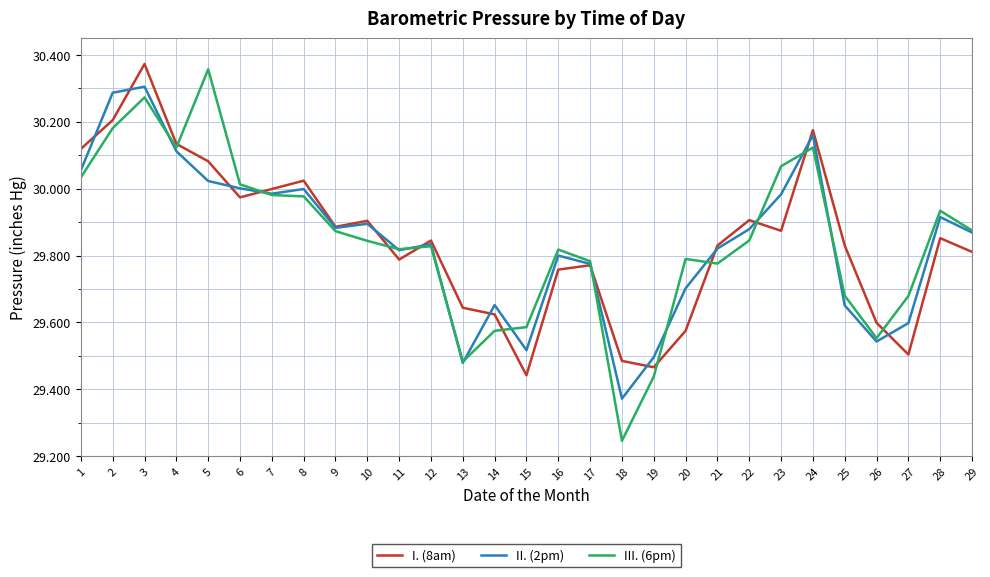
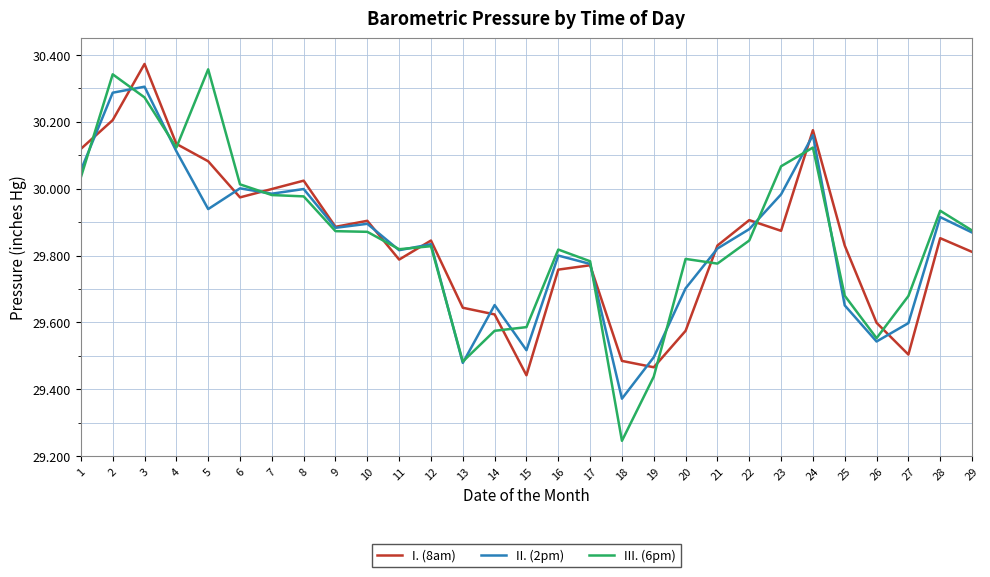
  {
    "I. (8am)": {
      "1": 30.12,
      "2": 30.21,
      "3": 30.37,
      "4": 30.13,
      "5": 30.08,
      "6": 29.97,
      "7": 30.00,
      "8": 30.02,
      "10": 29.90,
      "11": 29.79,
      "12": 29.85,
      "13": 29.64,
      "14": 29.62,
      "15": 29.44,
      "16": 29.76,
      "18": 29.49,
      "19": 29.47,
      "20": 29.58,
      "21": 29.83,
      "22": 29.91,
      "23": 29.87,
      "24": 30.18,
      "25": 29.83,
      "26": 29.60,
      "27": 29.50,
      "28": 29.85,
      "29": 29.81
    },
    "II. (2pm)": {
      "1": 30.06,
      "2": 30.29,
      "3": 30.31,
      "4": 30.11,
-     "5": 30.02,
+     "5": 29.94,
      "6": 30.00,
      "8": 30.00,
      "10": 29.90,
      "14": 29.65,
      "15": 29.52,
      "16": 29.80,
      "18": 29.37,
      "19": 29.50,
      "20": 29.70,
      "21": 29.82,
      "22": 29.88,
      "23": 29.98,
      "24": 30.16,
      "25": 29.65,
      "26": 29.54,
      "27": 29.60,
      "28": 29.92
    },
    "III. (6pm)": {
      "1": 30.03,
-     "2": 30.18,
+     "2": 30.34,
      "3": 30.27,
      "4": 30.12,
      "5": 30.36,
      "6": 30.01,
      "8": 29.98,
      "9": 29.87,
-     "10": 29.84,
+     "10": 29.87,
      "14": 29.58,
      "15": 29.59,
      "16": 29.82,
      "17": 29.78,
      "18": 29.25,
      "19": 29.44,
      "20": 29.79,
      "21": 29.78,
      "22": 29.85,
      "23": 30.07,
      "24": 30.12,
      "25": 29.68,
      "26": 29.55,
      "27": 29.68,
      "28": 29.93
    }
  }
